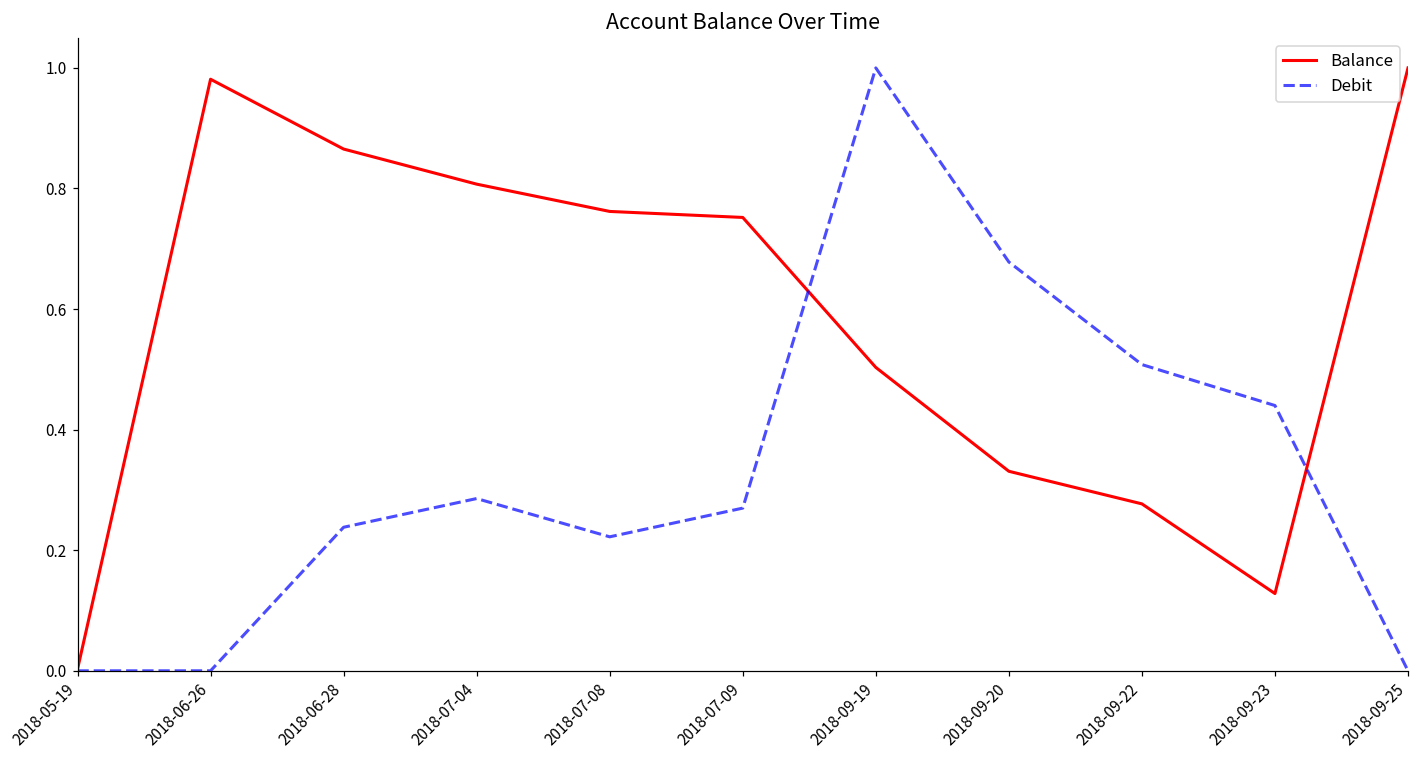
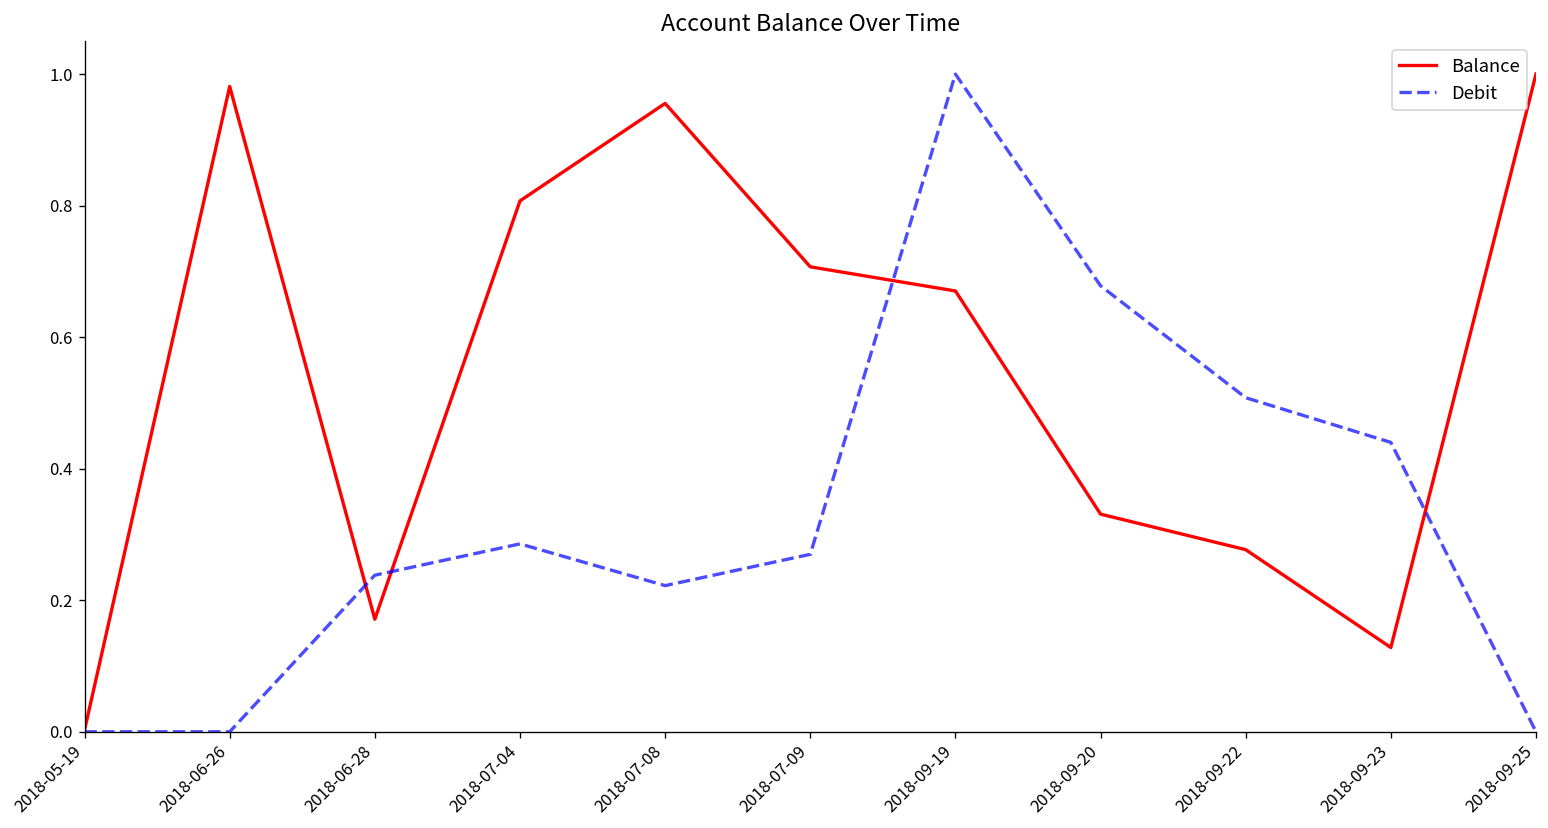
  {
    "Balance": {
      "2018-06-26": 0.98,
-     "2018-06-28": 0.87,
+     "2018-06-28": 0.17,
      "2018-07-04": 0.81,
-     "2018-07-08": 0.76,
-     "2018-07-09": 0.75,
-     "2018-09-19": 0.50,
+     "2018-07-08": 0.96,
+     "2018-07-09": 0.71,
+     "2018-09-19": 0.67,
      "2018-09-20": 0.33,
      "2018-09-22": 0.28,
      "2018-09-23": 0.13,
      "2018-09-25": 1.00
    },
    "Debit": {
      "2018-06-26": 0.00,
      "2018-06-28": 0.24,
      "2018-07-04": 0.29,
      "2018-07-08": 0.22,
      "2018-07-09": 0.27,
      "2018-09-19": 1.00,
      "2018-09-20": 0.68,
      "2018-09-22": 0.51,
      "2018-09-23": 0.44,
      "2018-09-25": 0.00
    }
  }
